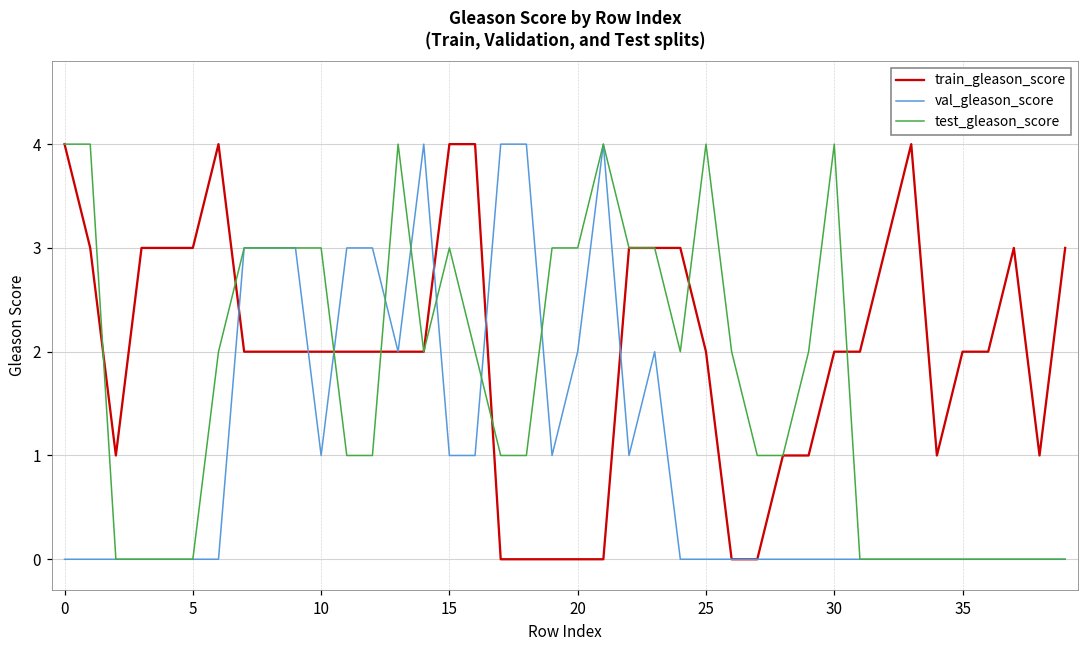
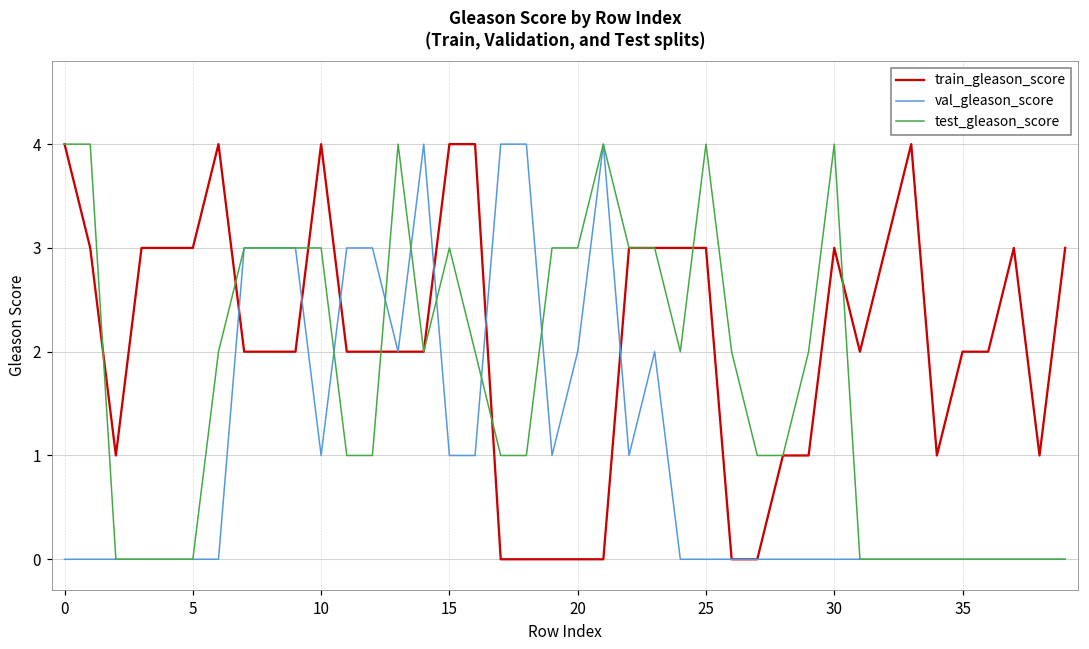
  {
    "train_gleason_score": {
      "5": 3,
-     "10": 2,
+     "10": 4,
      "15": 4,
      "20": 0,
-     "25": 2,
-     "30": 2,
+     "25": 3,
+     "30": 3,
      "35": 2
    },
    "val_gleason_score": {
      "0": 0,
      "10": 1,
      "15": 1,
      "20": 2,
      "25": 0,
      "30": 0
    },
    "test_gleason_score": {
      "10": 3,
      "15": 3,
      "20": 3,
      "25": 4,
      "30": 4
    }
  }
